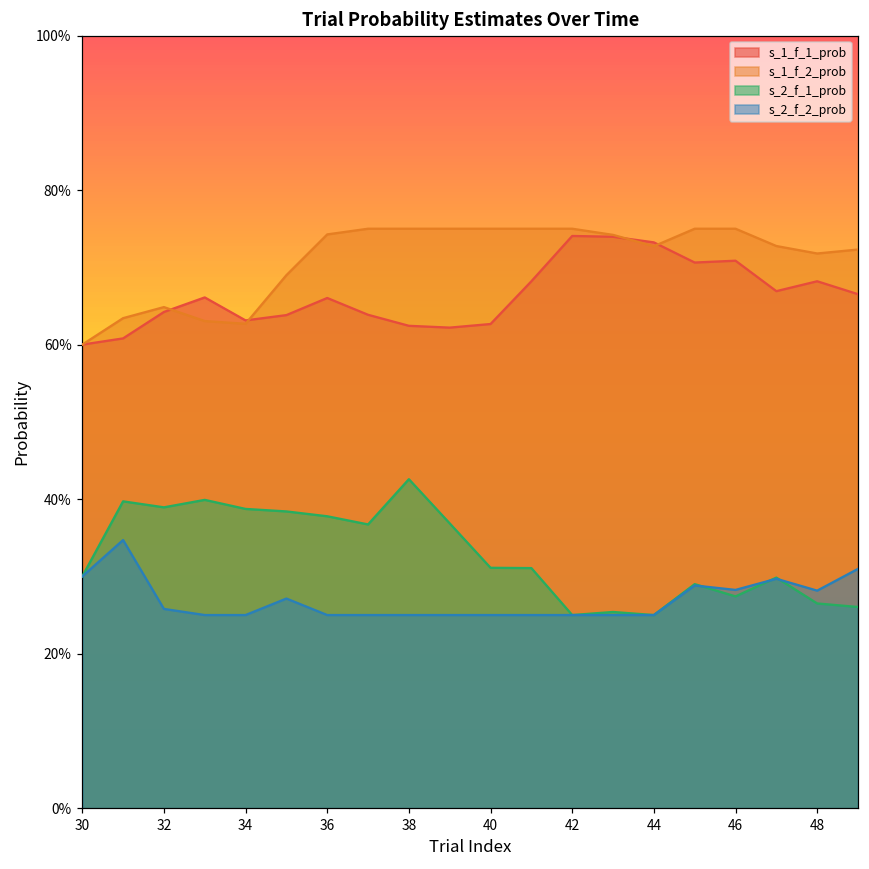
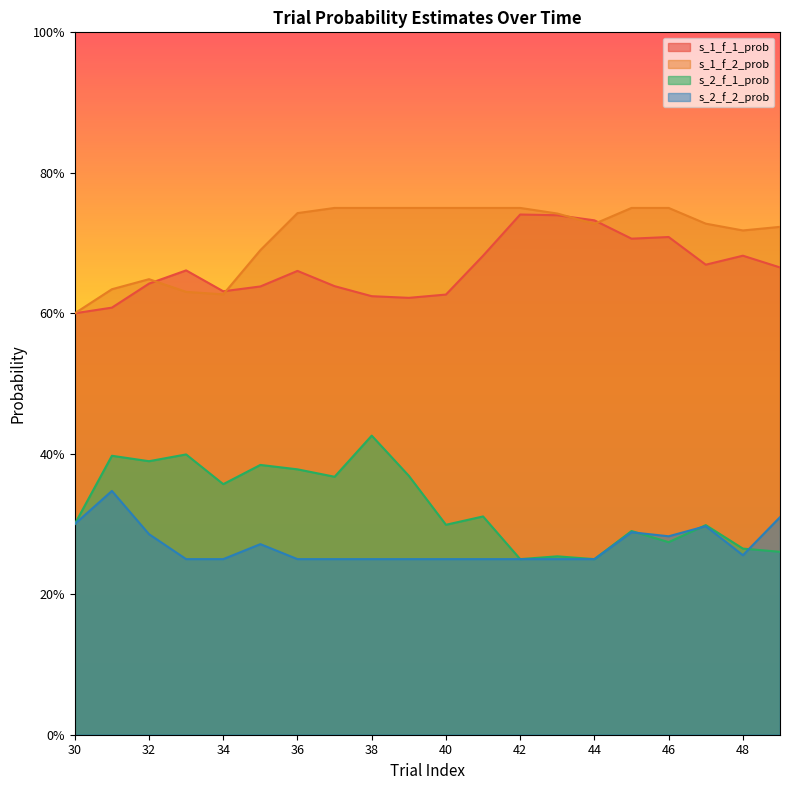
  {
    "s_2_f_1_prob": {
      "32": "39%",
-     "34": "39%",
+     "34": "36%",
      "36": "38%",
      "38": "43%",
-     "40": "31%",
+     "40": "30%",
      "46": "27%",
      "48": "27%"
    },
    "s_2_f_2_prob": {
-     "32": "26%",
+     "32": "29%",
      "34": "25%",
      "36": "25%",
      "38": "25%",
      "40": "25%",
      "46": "28%",
-     "48": "28%"
+     "48": "26%"
    }
  }
